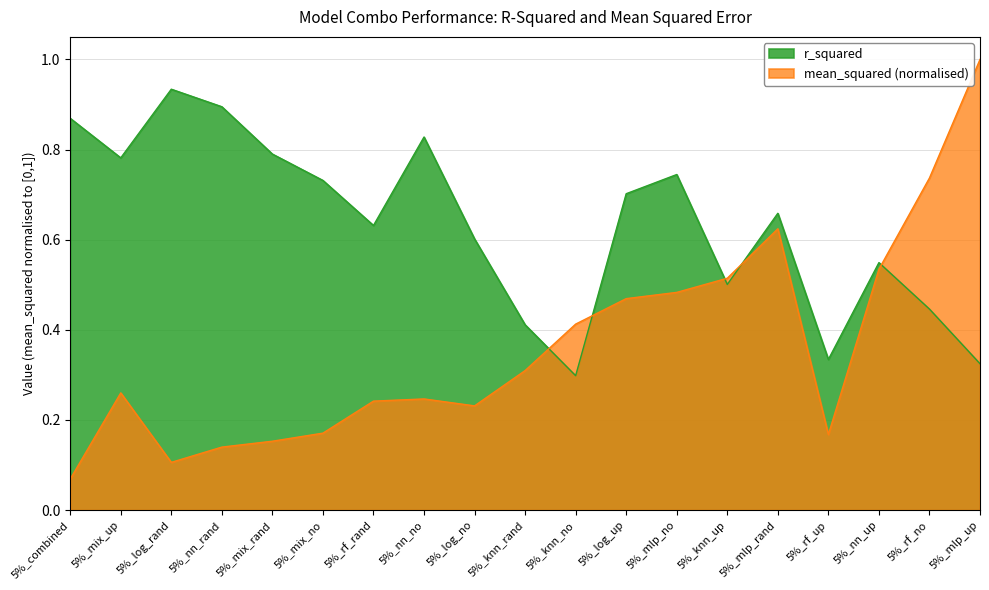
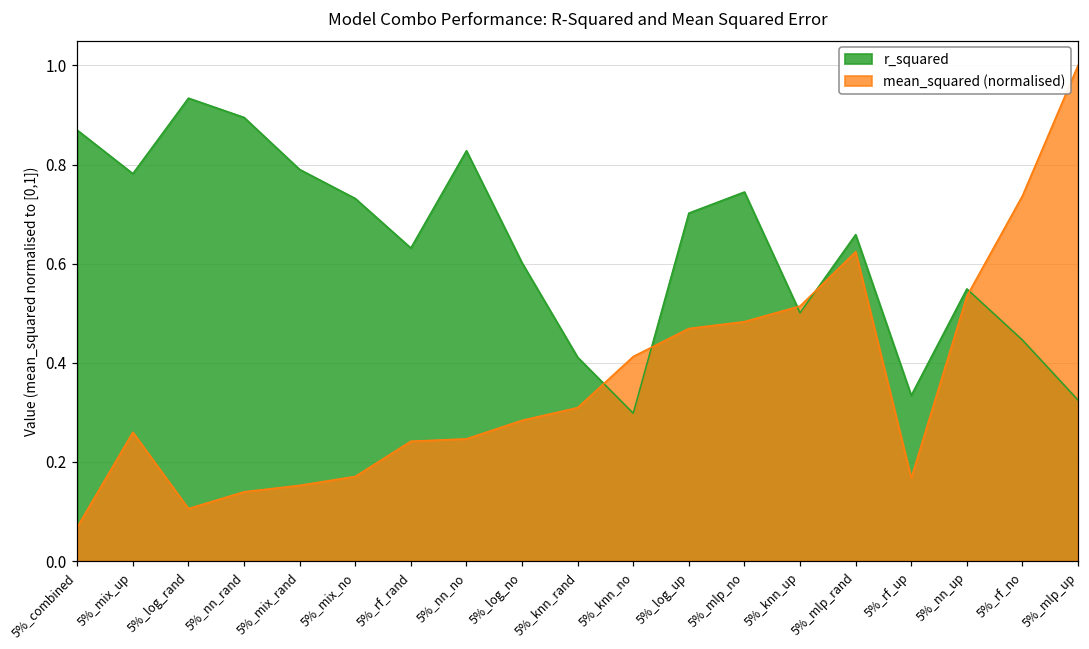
  {
    "r_squared": {
      "5%_combined": 0.87,
      "5%_mix_up": 0.78,
      "5%_log_rand": 0.93,
      "5%_nn_rand": 0.90,
      "5%_mix_rand": 0.79,
      "5%_mix_no": 0.73,
      "5%_rf_rand": 0.63,
      "5%_nn_no": 0.83,
      "5%_log_no": 0.60,
      "5%_knn_rand": 0.41,
      "5%_knn_no": 0.30,
      "5%_log_up": 0.70,
      "5%_mlp_no": 0.74,
      "5%_knn_up": 0.50,
      "5%_mlp_rand": 0.66,
      "5%_rf_up": 0.33,
      "5%_nn_up": 0.55,
      "5%_rf_no": 0.45,
      "5%_mlp_up": 0.32
    },
    "mean_squared (normalised)": {
      "5%_combined": 0.07,
      "5%_mix_up": 0.26,
      "5%_log_rand": 0.11,
      "5%_nn_rand": 0.14,
      "5%_mix_rand": 0.15,
      "5%_mix_no": 0.17,
      "5%_rf_rand": 0.24,
      "5%_nn_no": 0.25,
-     "5%_log_no": 0.23,
+     "5%_log_no": 0.28,
      "5%_knn_rand": 0.31,
      "5%_knn_no": 0.41,
      "5%_log_up": 0.47,
      "5%_mlp_no": 0.48,
      "5%_knn_up": 0.51,
      "5%_mlp_rand": 0.62,
      "5%_rf_up": 0.17,
      "5%_nn_up": 0.53,
      "5%_rf_no": 0.74,
      "5%_mlp_up": 1.00
    }
  }
